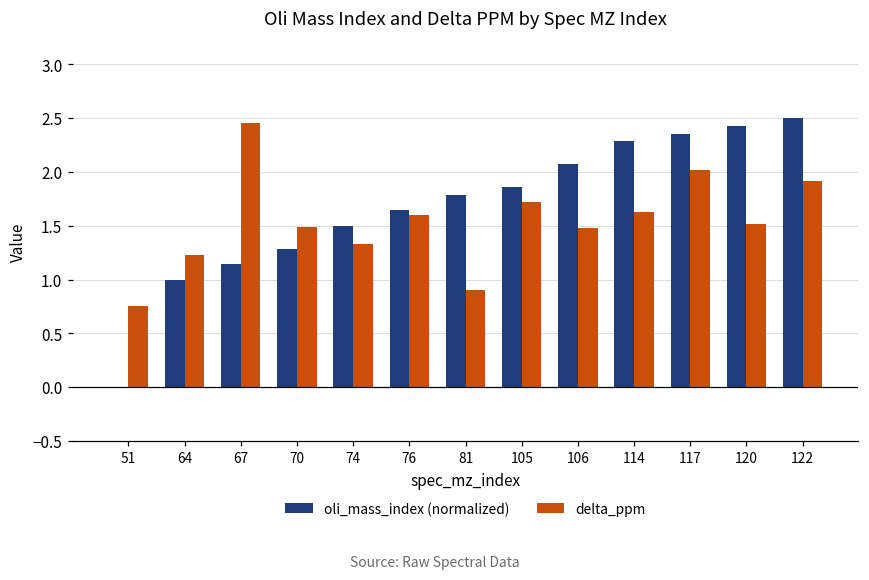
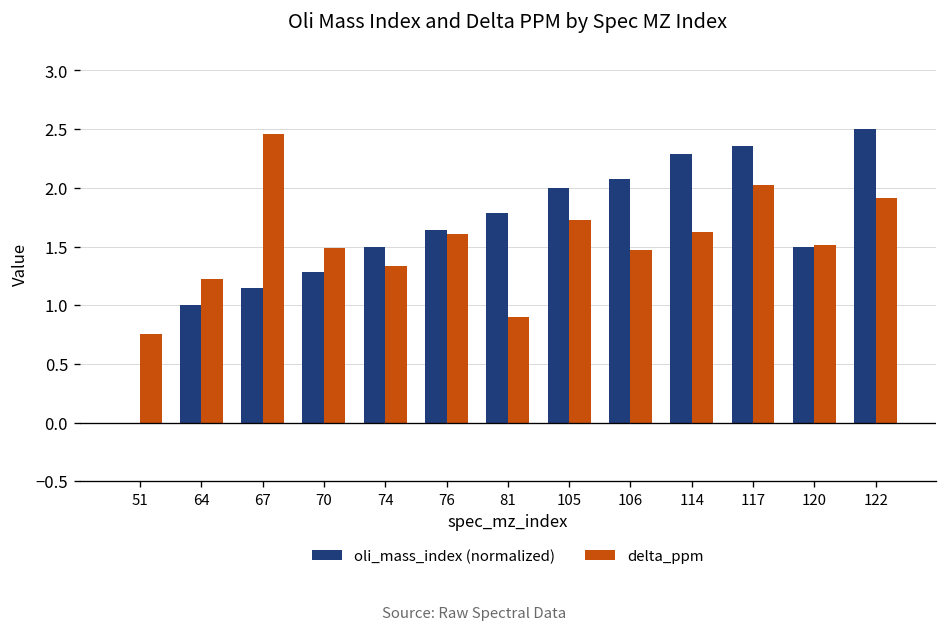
  {
    "oli_mass_index (normalized)": {
      "51": 0.0,
      "64": 1.0,
      "67": 1.1,
      "70": 1.3,
      "74": 1.5,
      "76": 1.6,
      "81": 1.8,
-     "105": 1.9,
+     "105": 2.0,
      "106": 2.1,
      "114": 2.3,
      "117": 2.4,
-     "120": 2.4,
+     "120": 1.5,
      "122": 2.5
    },
    "delta_ppm": {
      "51": 0.8,
      "64": 1.2,
      "67": 2.5,
      "70": 1.5,
      "74": 1.3,
      "76": 1.6,
      "81": 0.9,
      "105": 1.7,
      "106": 1.5,
      "114": 1.6,
      "117": 2.0,
      "120": 1.5,
      "122": 1.9
    }
  }
